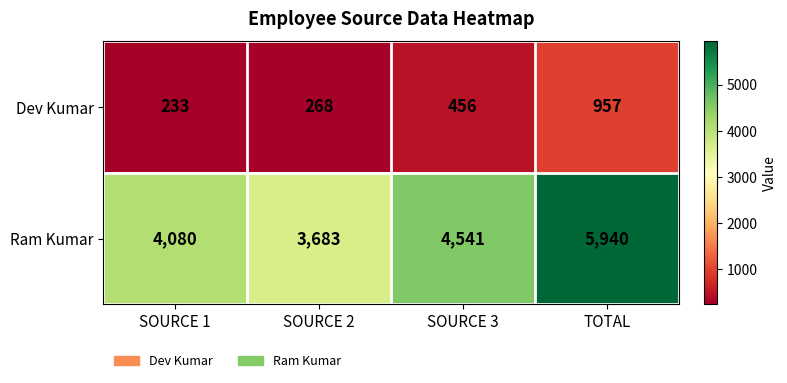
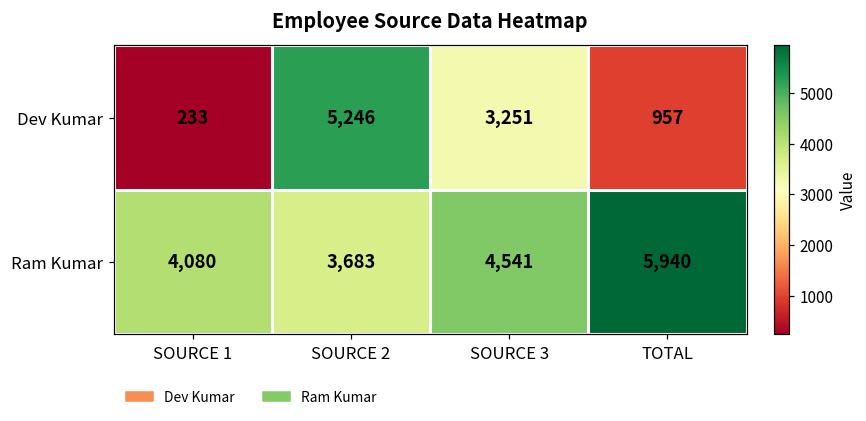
  {
    "Dev Kumar": {
      "SOURCE 1": "233",
-     "SOURCE 2": "268",
-     "SOURCE 3": "456",
+     "SOURCE 2": "5,246",
+     "SOURCE 3": "3,251",
      "TOTAL": "957"
    },
    "Ram Kumar": {
      "SOURCE 1": "4,080",
      "SOURCE 2": "3,683",
      "SOURCE 3": "4,541",
      "TOTAL": "5,940"
    }
  }
